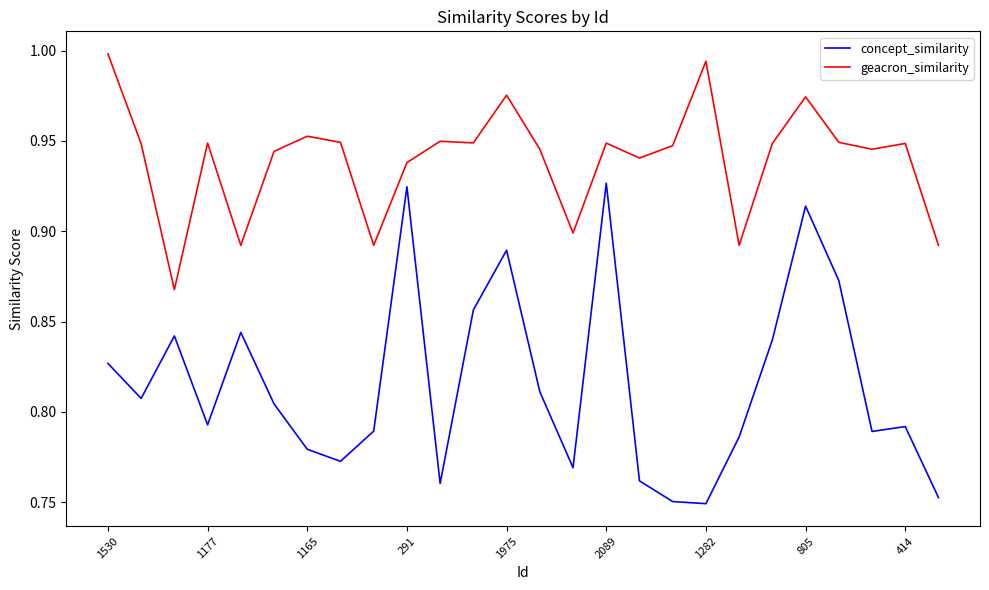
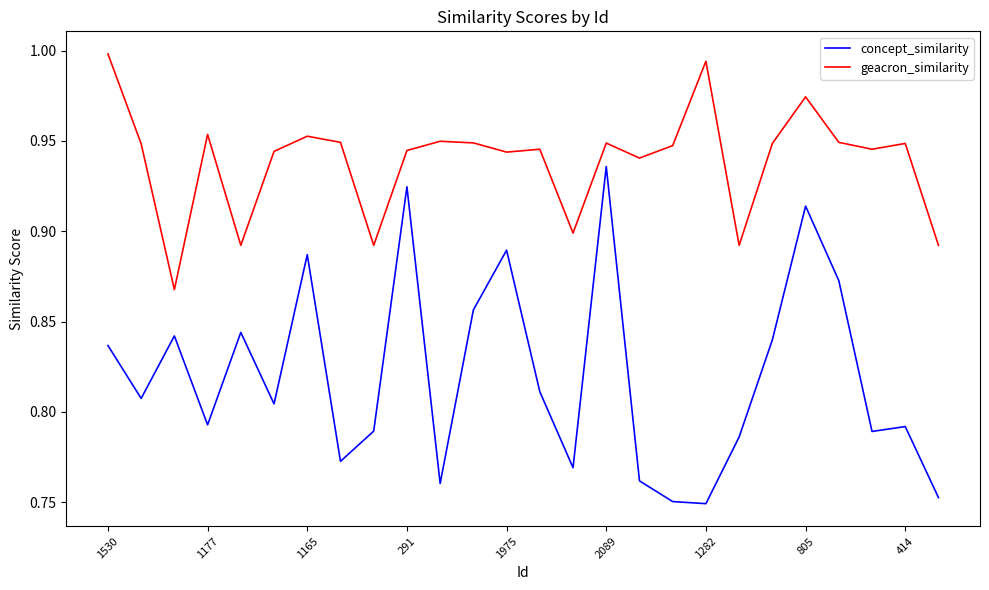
  {
    "concept_similarity": {
-     "1530": 0.827,
+     "1530": 0.837,
      "1177": 0.793,
-     "1165": 0.779,
+     "1165": 0.887,
      "291": 0.925,
      "1975": 0.890,
-     "2089": 0.927,
+     "2089": 0.936,
      "1282": 0.749,
      "805": 0.914,
      "414": 0.792
    },
    "geacron_similarity": {
      "1530": 0.998,
-     "1177": 0.949,
+     "1177": 0.954,
      "1165": 0.953,
-     "291": 0.938,
-     "1975": 0.975,
+     "291": 0.945,
+     "1975": 0.944,
      "2089": 0.949,
      "1282": 0.994,
      "805": 0.974,
      "414": 0.949
    }
  }
